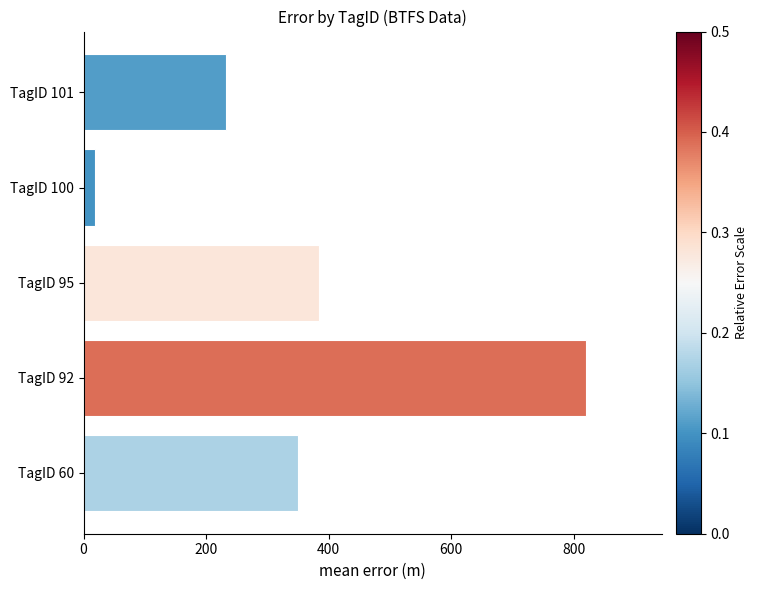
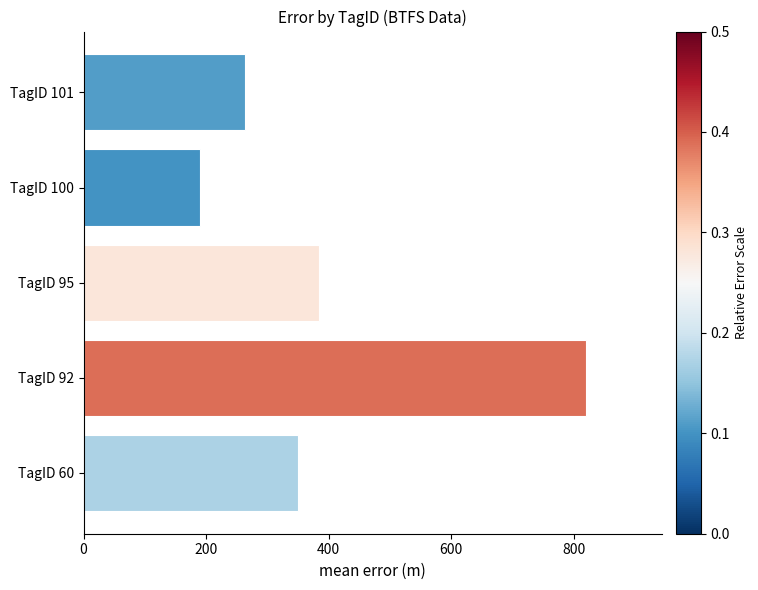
  {
-   "TagID 101": 230,
-   "TagID 100": 20,
+   "TagID 101": 260,
+   "TagID 100": 190,
    "TagID 95": 380,
    "TagID 92": 820,
    "TagID 60": 350
  }
